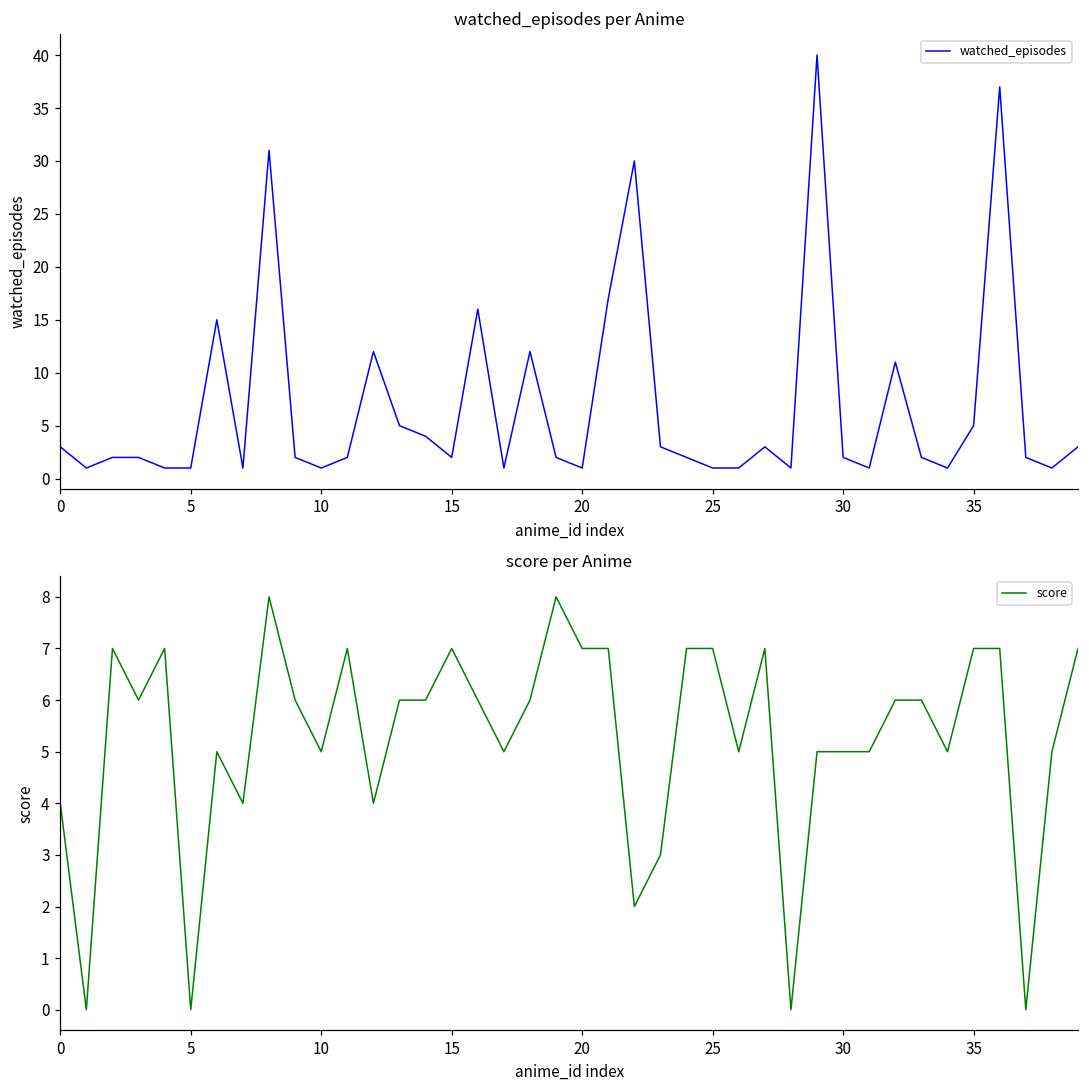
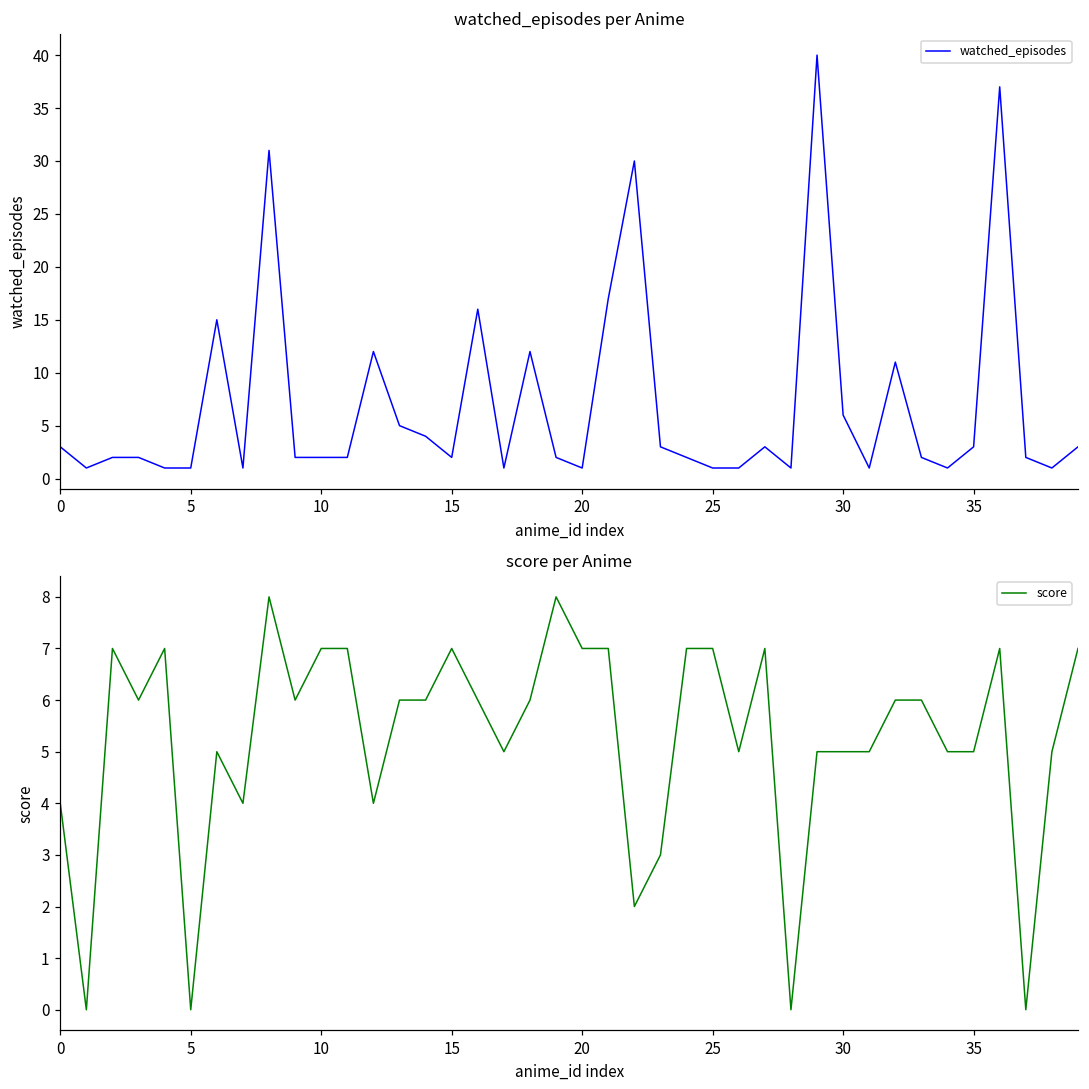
  {
    "watched_episodes per Anime": {
      "0": 3,
      "5": 1,
-     "10": 1,
+     "10": 2,
      "15": 2,
      "20": 1,
      "25": 1,
-     "30": 2,
-     "35": 5
+     "30": 6,
+     "35": 3
    },
    "score per Anime": {
      "0": 4,
      "5": 0,
-     "10": 5,
+     "10": 7,
      "15": 7,
      "20": 7,
      "25": 7,
      "30": 5,
-     "35": 7
+     "35": 5
    }
  }
